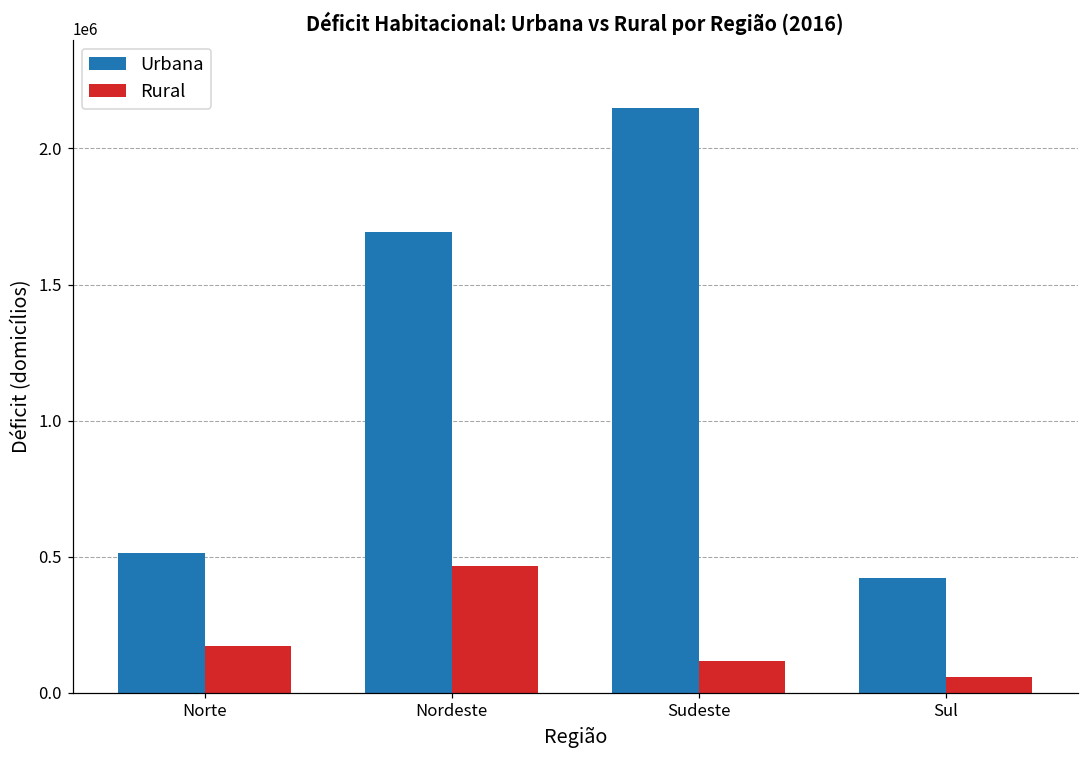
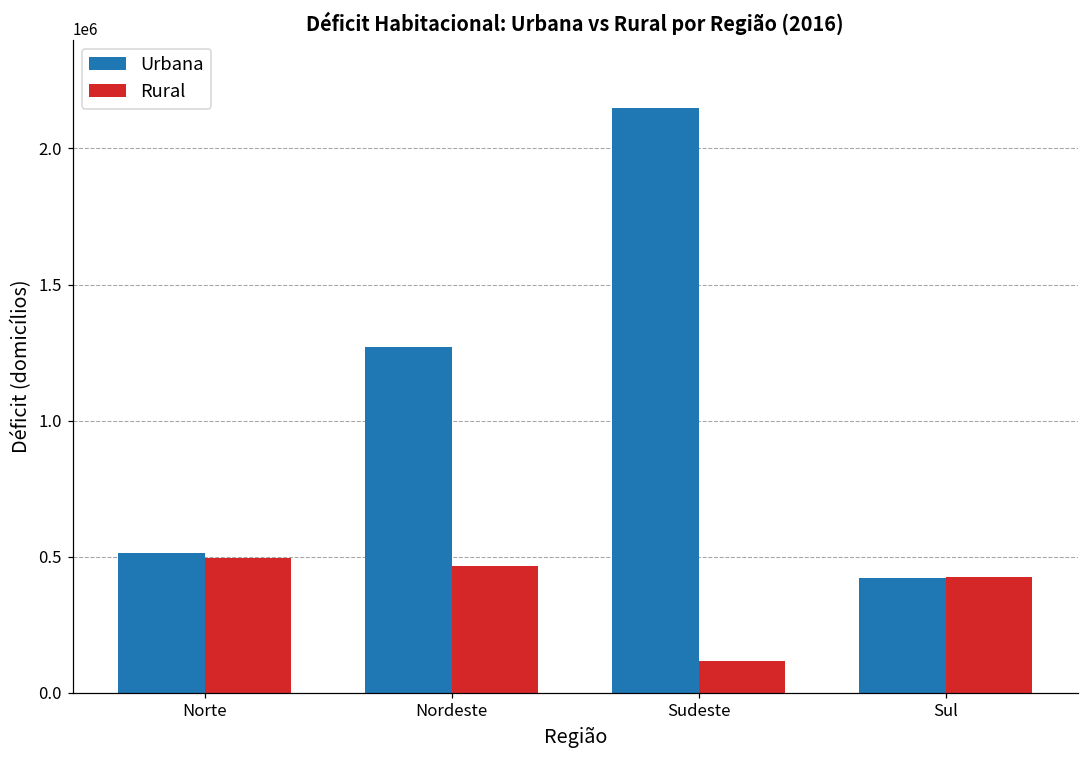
  {
    "Urbana": {
      "Norte": 510000,
-     "Nordeste": 1690000,
+     "Nordeste": 1270000,
      "Sudeste": 2150000,
      "Sul": 420000
    },
    "Rural": {
-     "Norte": 170000,
+     "Norte": 500000,
      "Nordeste": 470000,
      "Sudeste": 120000,
-     "Sul": 60000
+     "Sul": 430000
    }
  }
